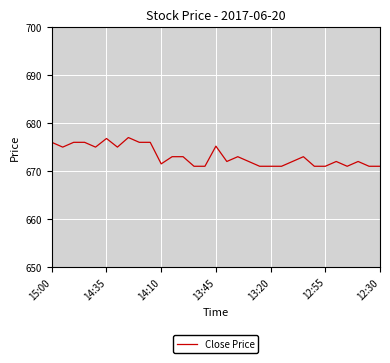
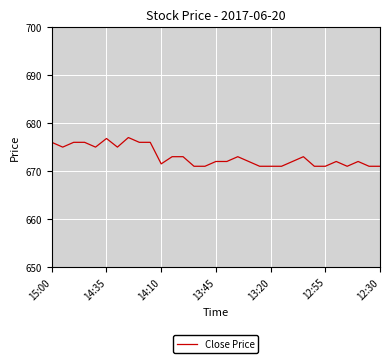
  {
    "15:00": 676,
    "14:35": 677,
    "14:10": 672,
-   "13:45": 675,
+   "13:45": 672,
    "13:20": 671,
    "12:55": 671,
    "12:30": 671
  }
